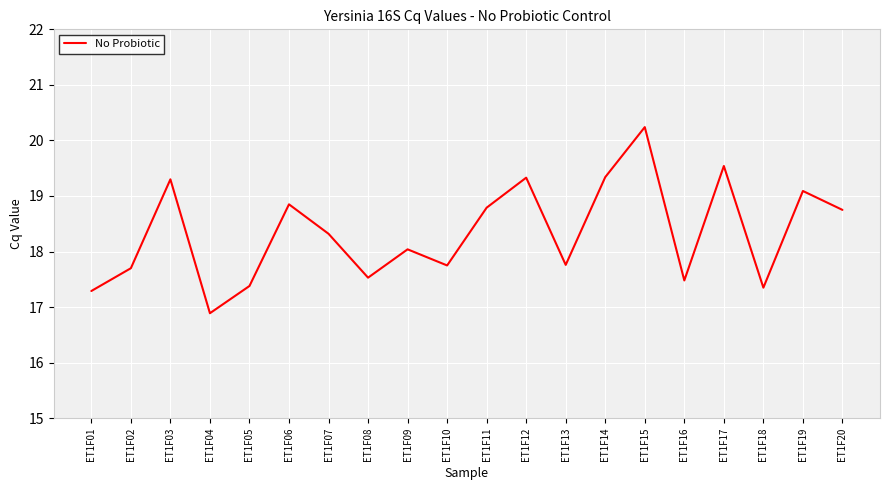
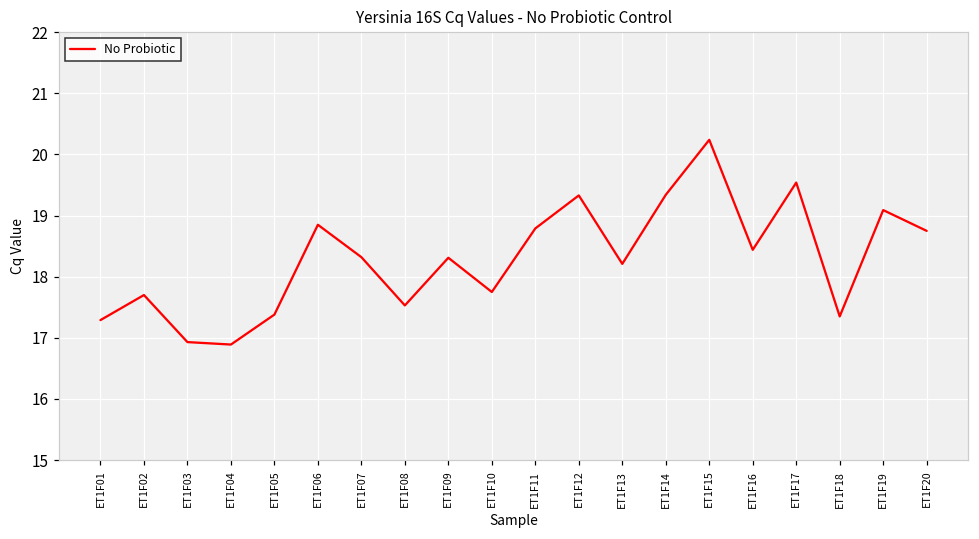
  {
    "ET1F01": 17.3,
    "ET1F02": 17.7,
-   "ET1F03": 19.3,
+   "ET1F03": 16.9,
    "ET1F04": 16.9,
    "ET1F05": 17.4,
    "ET1F06": 18.9,
    "ET1F07": 18.3,
    "ET1F08": 17.5,
-   "ET1F09": 18.0,
+   "ET1F09": 18.3,
    "ET1F10": 17.8,
    "ET1F11": 18.8,
    "ET1F12": 19.3,
-   "ET1F13": 17.8,
+   "ET1F13": 18.2,
    "ET1F14": 19.3,
    "ET1F15": 20.2,
-   "ET1F16": 17.5,
+   "ET1F16": 18.4,
    "ET1F17": 19.5,
    "ET1F18": 17.4,
    "ET1F19": 19.1,
    "ET1F20": 18.8
  }
